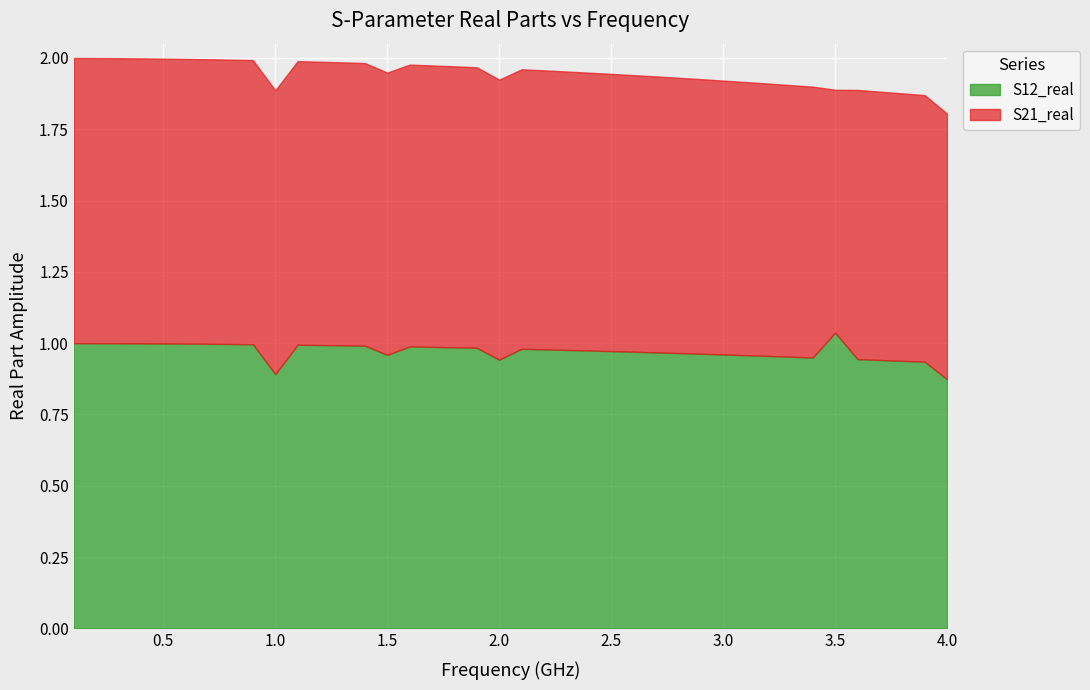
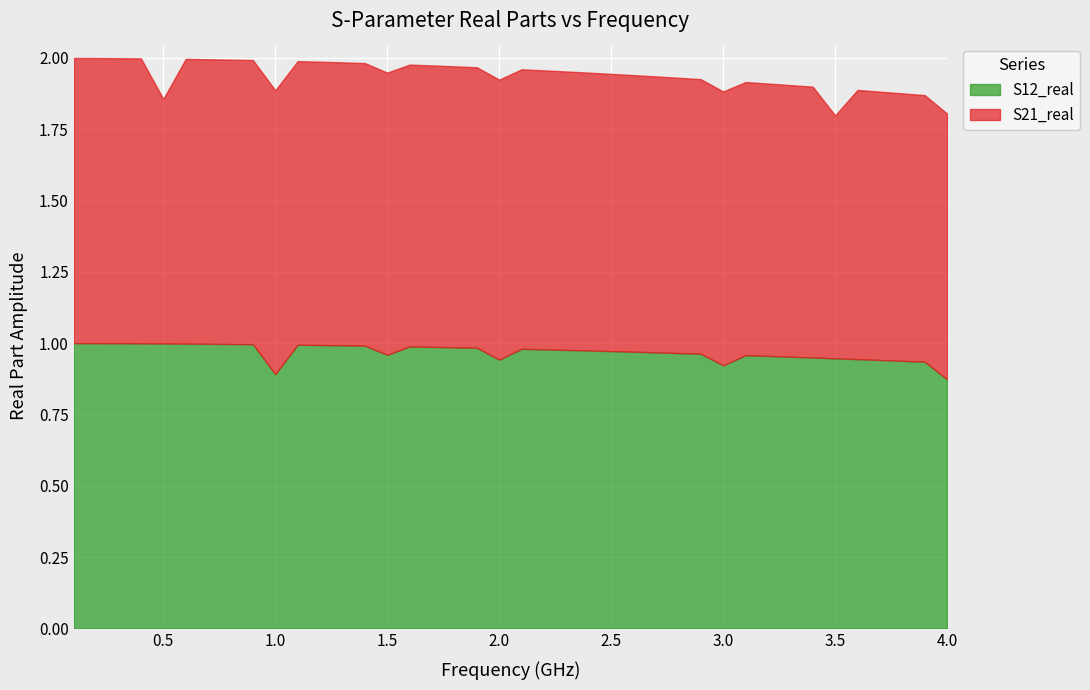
  {
    "S12_real": {
      "0.5": 1.00,
      "1.0": 0.89,
      "1.5": 0.96,
      "2.0": 0.94,
      "2.5": 0.97,
-     "3.0": 0.96,
-     "3.5": 1.04,
+     "3.0": 0.92,
+     "3.5": 0.95,
      "4.0": 0.87
    },
    "S21_real": {
-     "0.5": 1.00,
+     "0.5": 0.86,
      "1.0": 1.00,
      "1.5": 0.99,
      "2.0": 0.98,
      "2.5": 0.97,
      "3.0": 0.96,
      "3.5": 0.85,
      "4.0": 0.93
    }
  }
